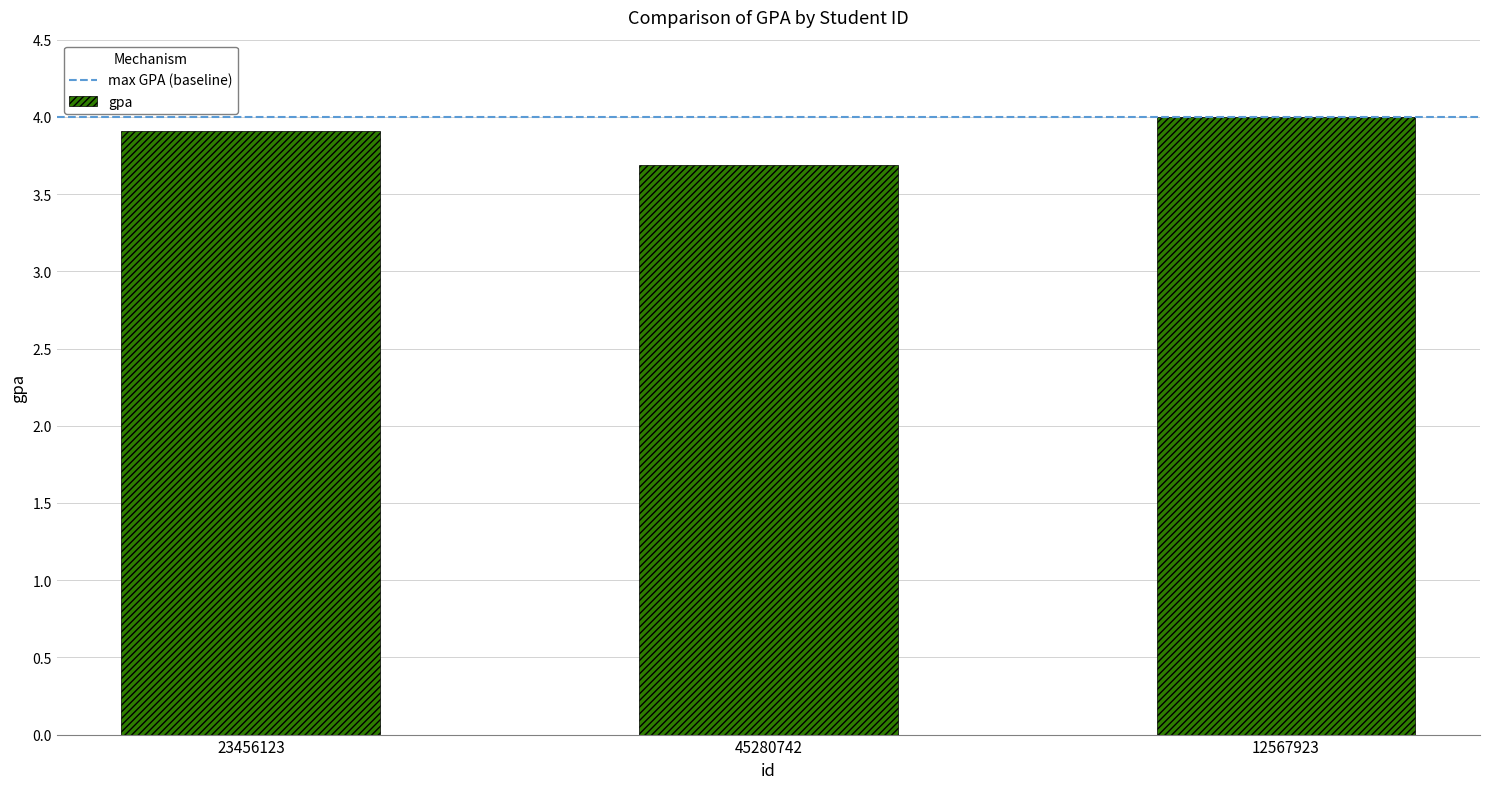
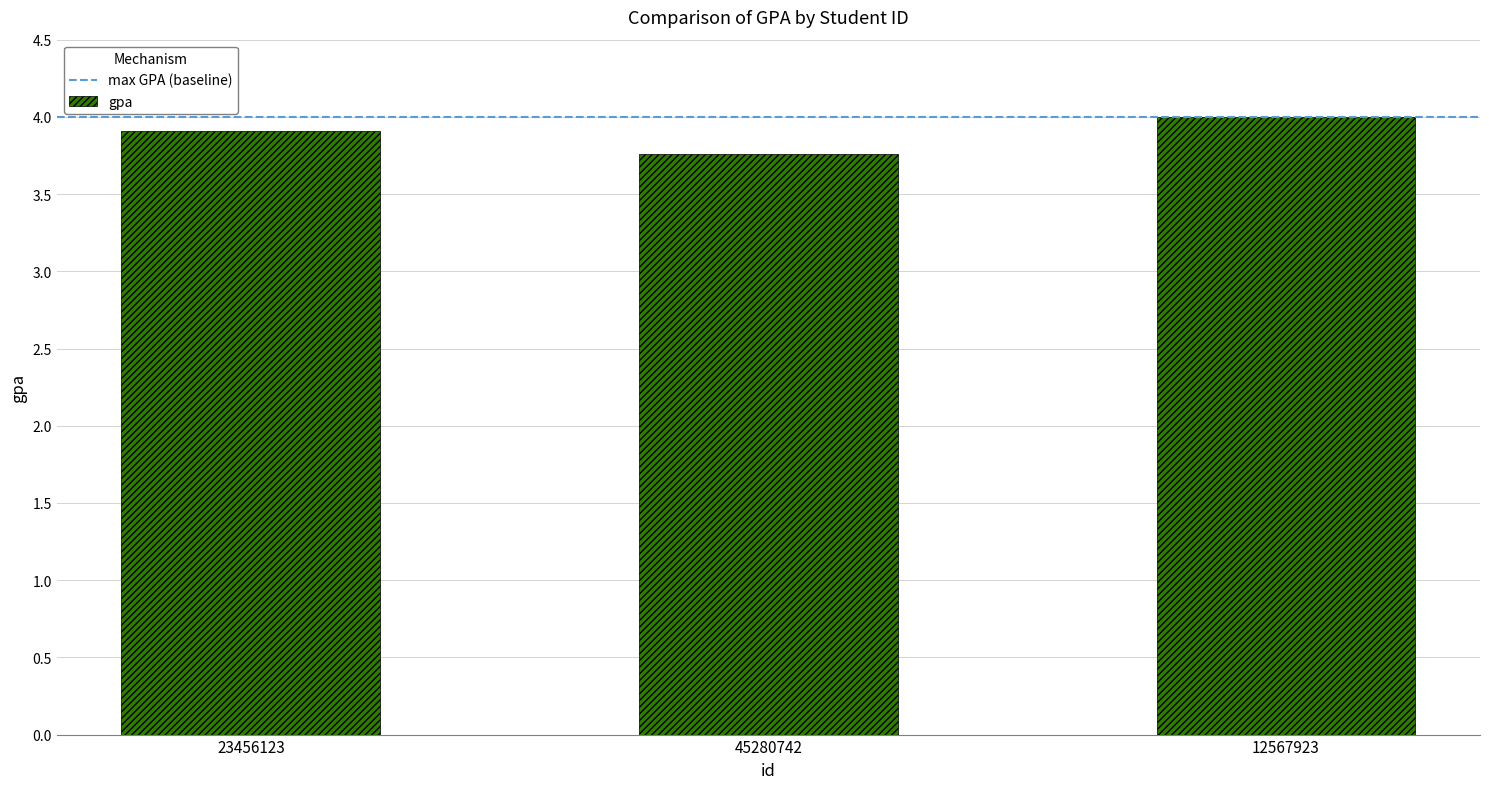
  {
    "23456123": 3.91,
-   "45280742": 3.69,
+   "45280742": 3.76,
    "12567923": 4.00
  }
